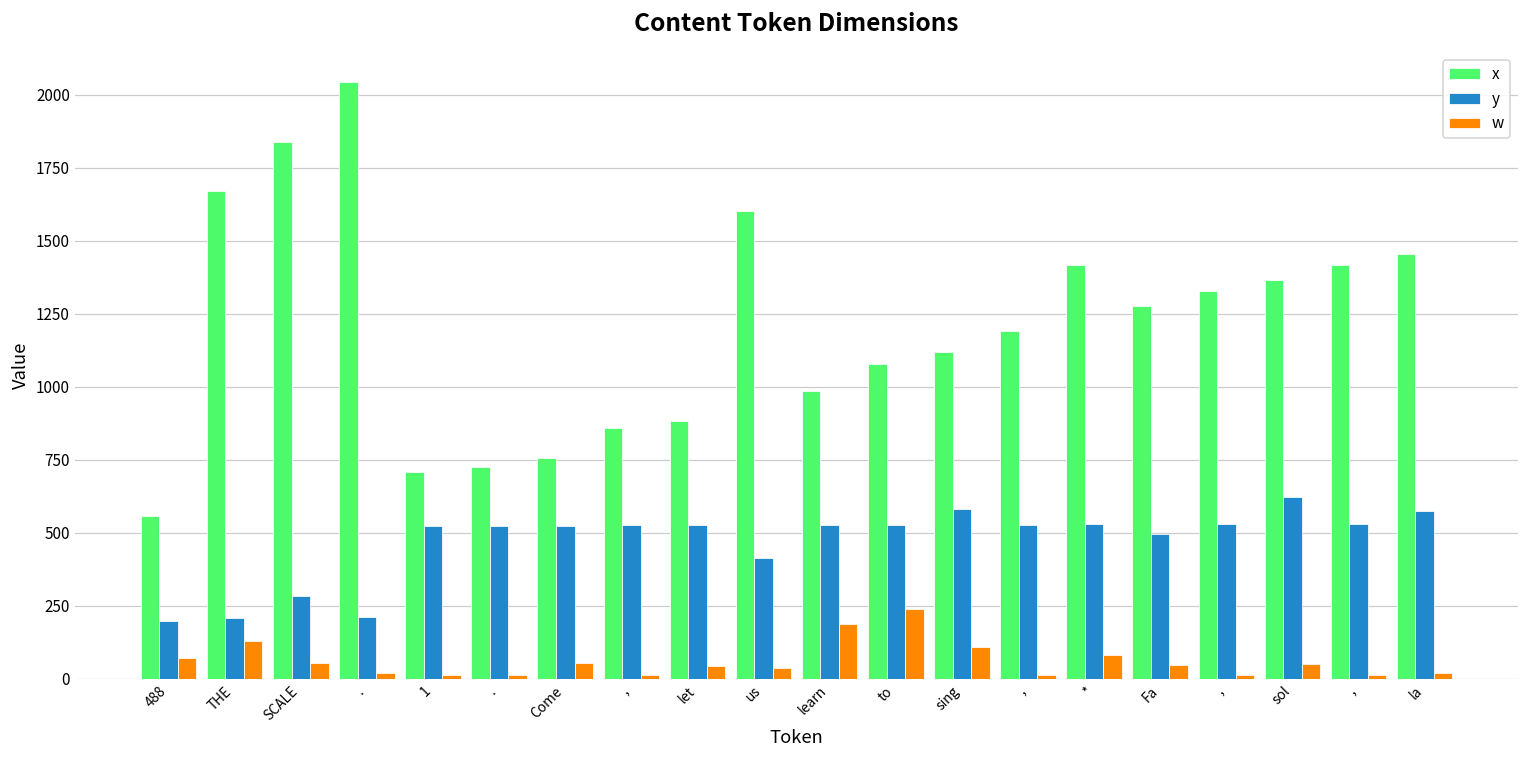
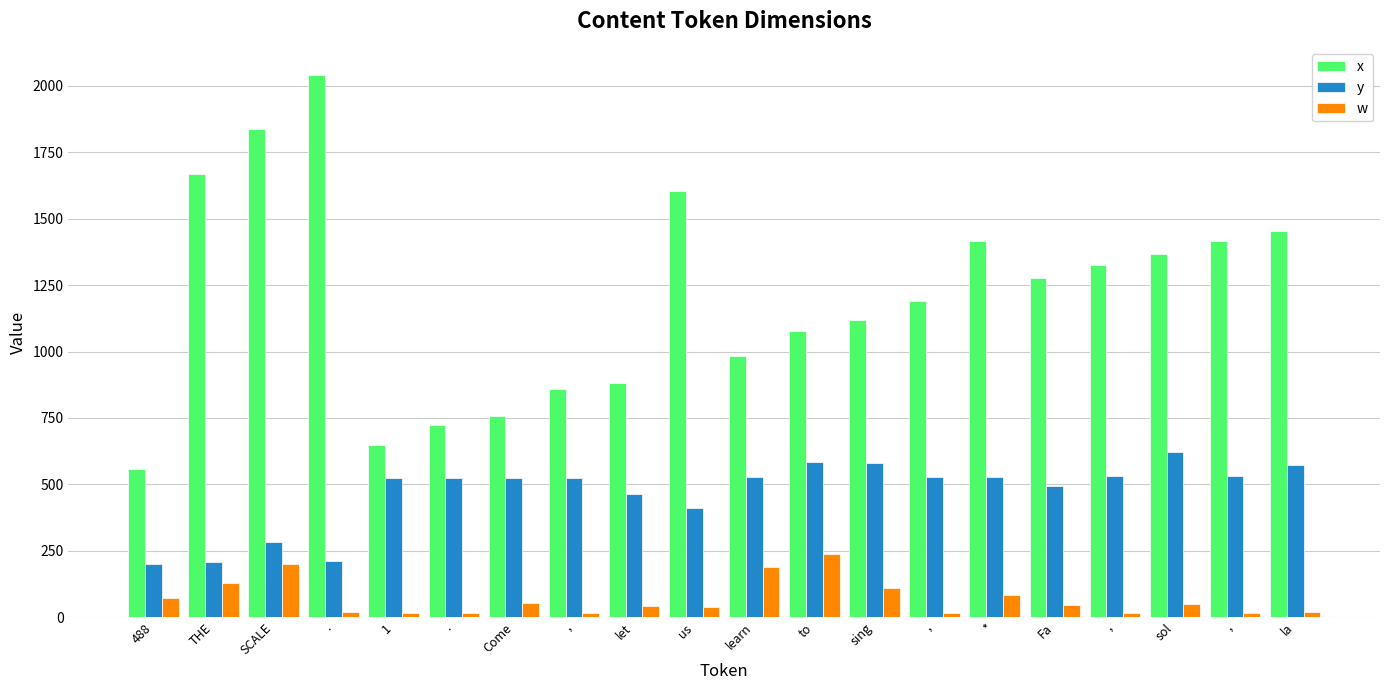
  {
    "x": {
      "488": 560,
      "THE": 1670,
      "SCALE": 1840,
-     "1": 710,
+     "1": 650,
      "Come": 760,
      "let": 880,
      "us": 1600,
      "learn": 980,
      "to": 1080,
      "sing": 1120,
      "*": 1420,
      "Fa": 1280,
      "sol": 1370,
      "la": 1460
    },
    "y": {
      "488": 200,
      "THE": 210,
      "SCALE": 280,
      "1": 520,
      "Come": 520,
-     "let": 530,
+     "let": 460,
      "us": 410,
      "learn": 530,
-     "to": 530,
+     "to": 580,
      "sing": 580,
      "*": 530,
      "Fa": 500,
      "sol": 620,
      "la": 570
    },
    "w": {
      "488": 70,
      "THE": 130,
-     "SCALE": 60,
+     "SCALE": 200,
      "1": 10,
      "Come": 50,
      "let": 40,
      "us": 40,
      "learn": 190,
      "to": 240,
      "sing": 110,
      "*": 80,
      "Fa": 50,
      "sol": 50,
      "la": 20
    }
  }
